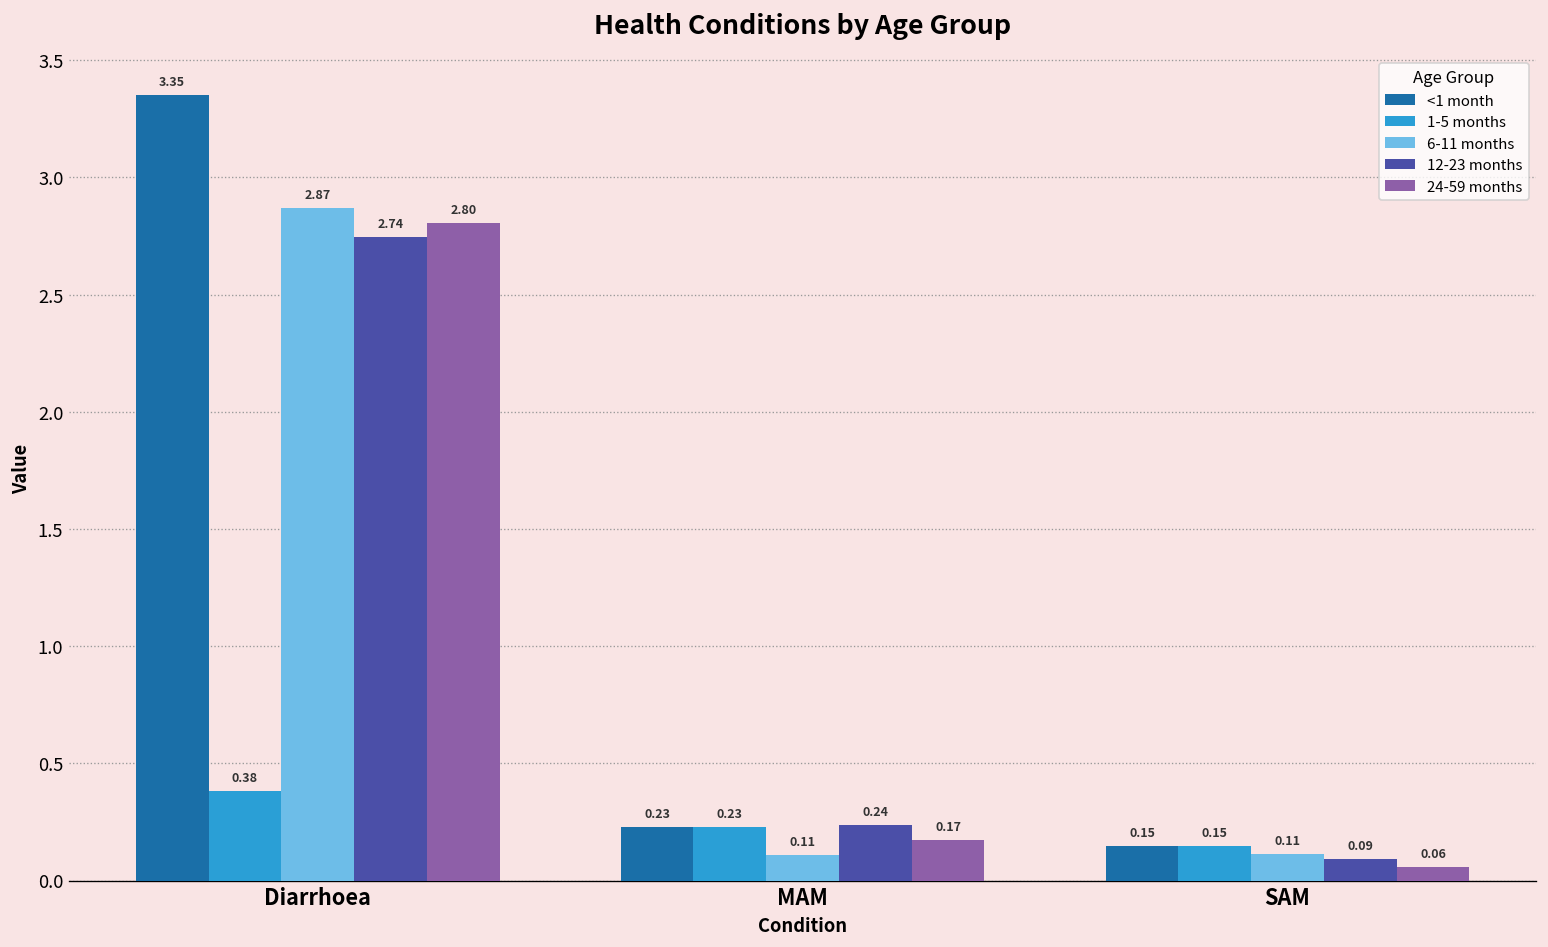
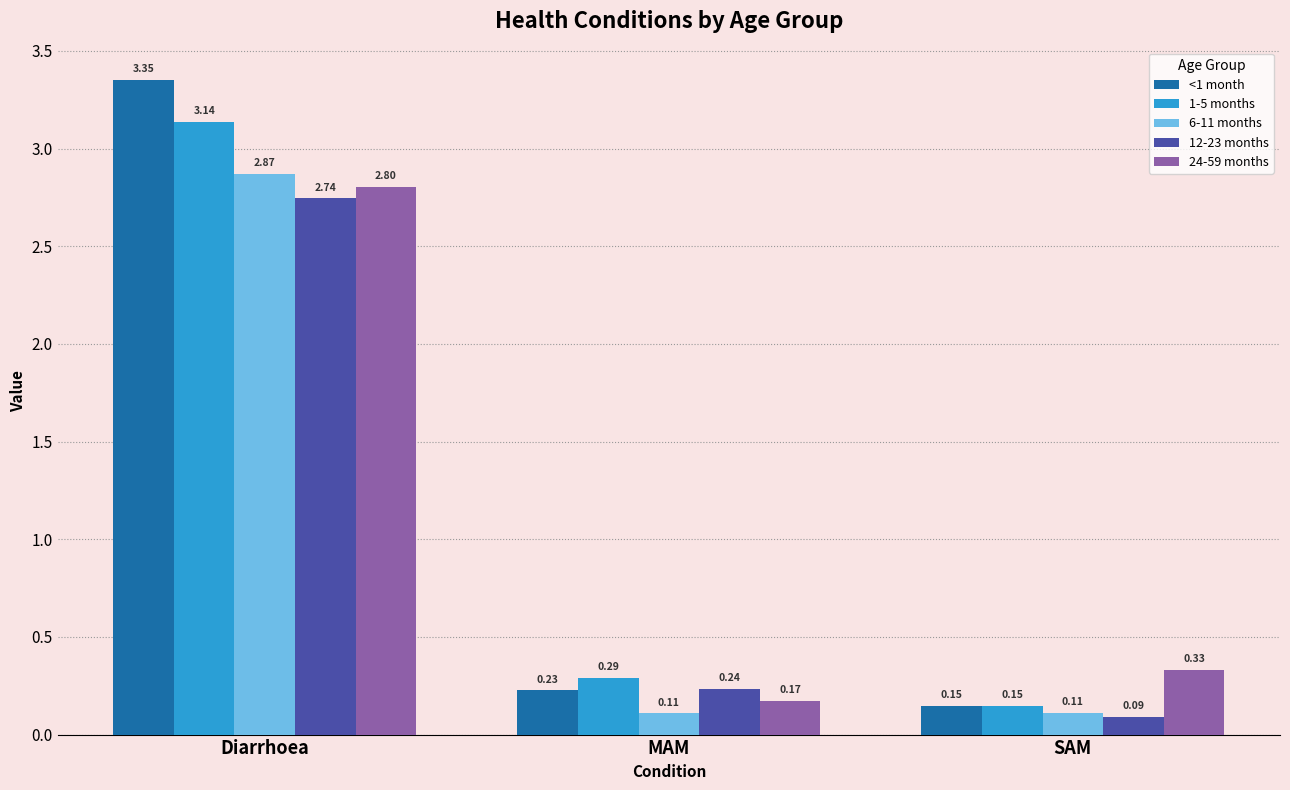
  {
    "1-5 months": {
-     "Diarrhoea": 0.38,
-     "MAM": 0.23,
+     "Diarrhoea": 3.14,
+     "MAM": 0.29,
      "SAM": 0.15
    },
    "6-11 months": {
      "Diarrhoea": 2.87,
      "MAM": 0.11,
      "SAM": 0.11
    },
    "24-59 months": {
      "Diarrhoea": 2.80,
      "MAM": 0.17,
-     "SAM": 0.06
+     "SAM": 0.33
    }
  }
